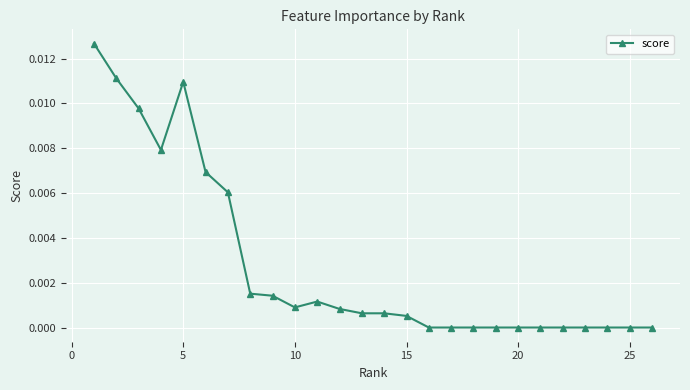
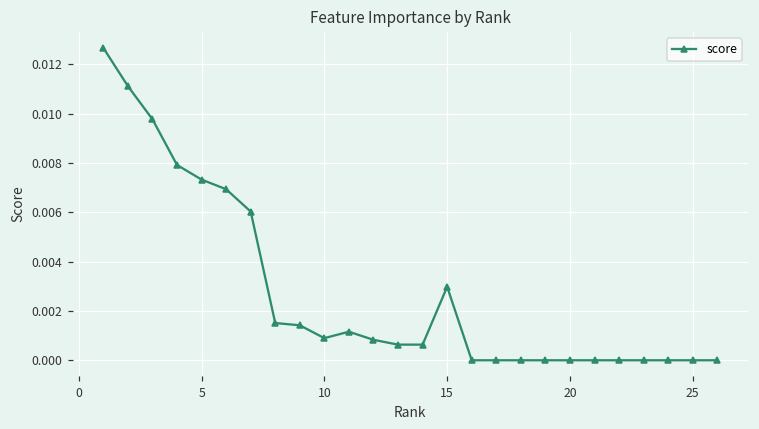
  {
-   "5": 0.0110,
+   "5": 0.0073,
    "10": 0.0009,
-   "15": 0.0005,
+   "15": 0.0030,
    "20": 0.0000,
    "25": 0.0000
  }
